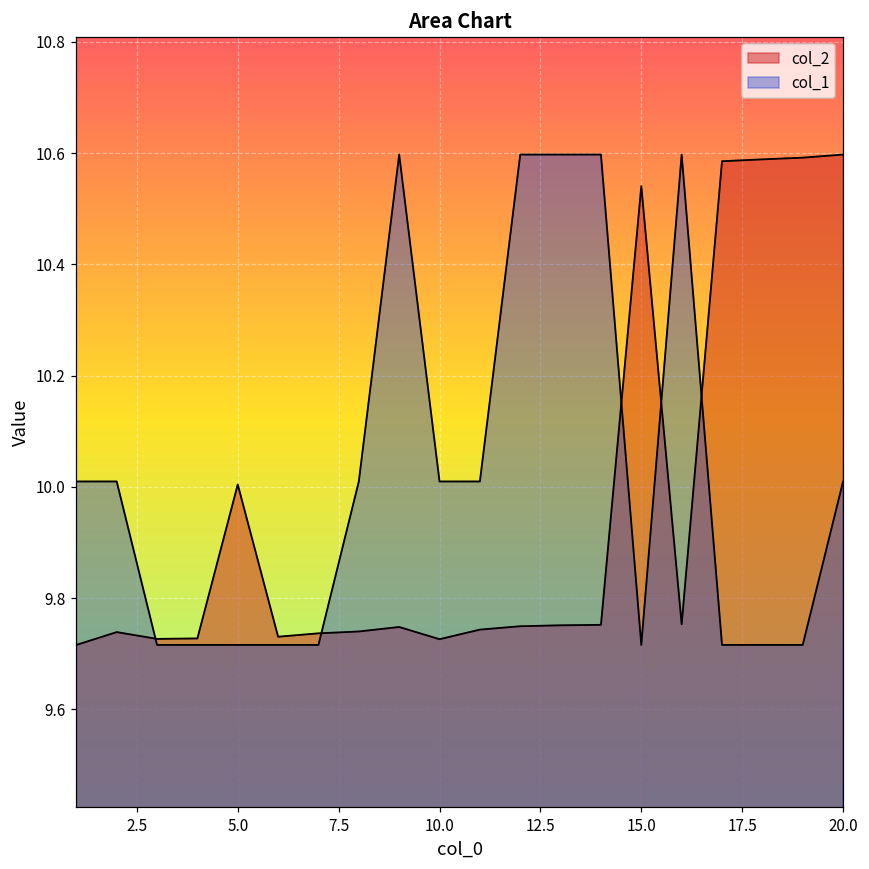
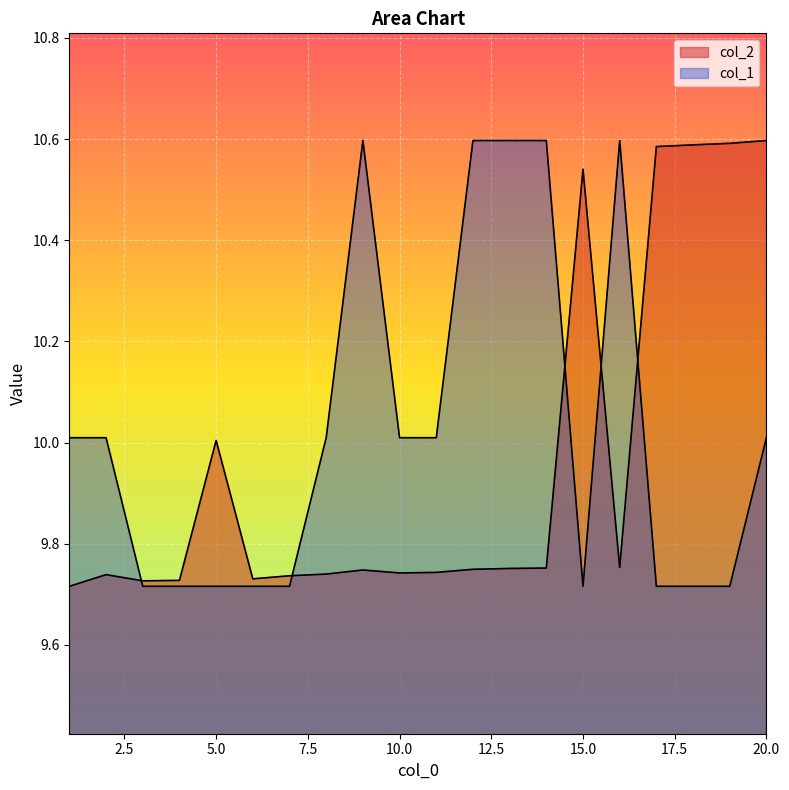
  {
    "col_2": {
      "5.0": 10.00,
-     "10.0": 9.73,
+     "10.0": 9.74,
      "15.0": 10.54,
      "20.0": 10.60
    },
    "col_1": {
      "5.0": 9.72,
      "10.0": 10.01,
      "15.0": 9.72,
      "20.0": 10.01
    }
  }
